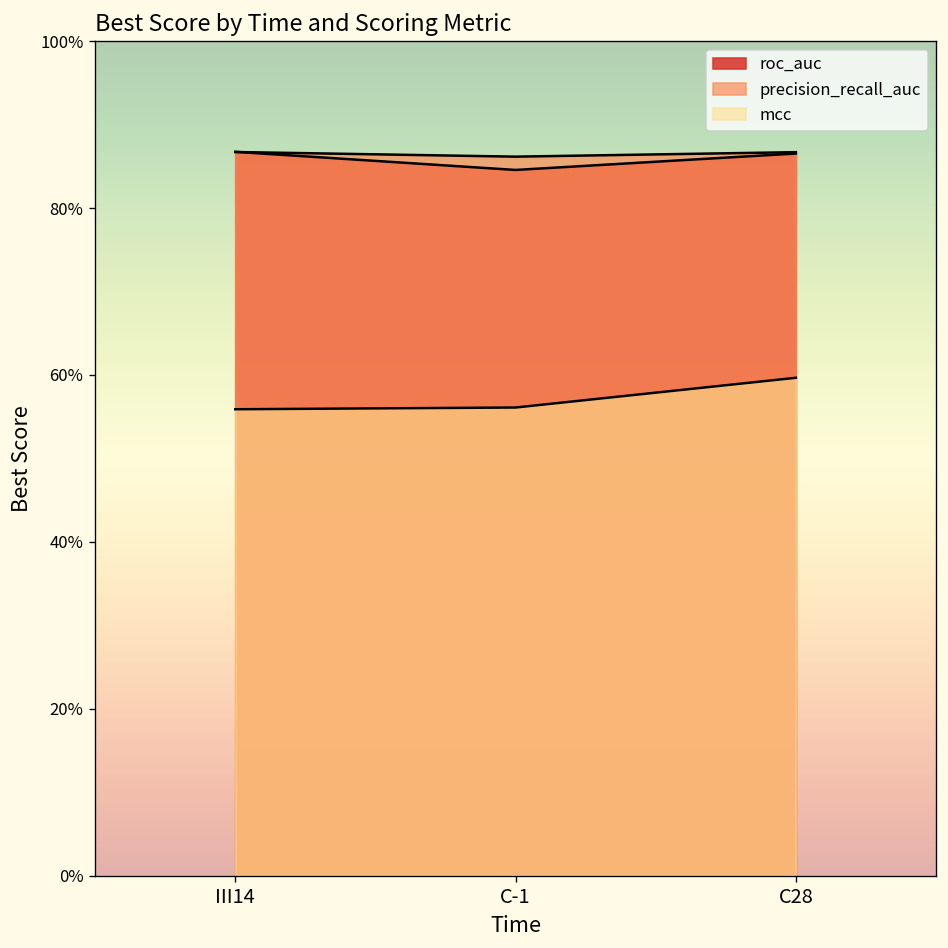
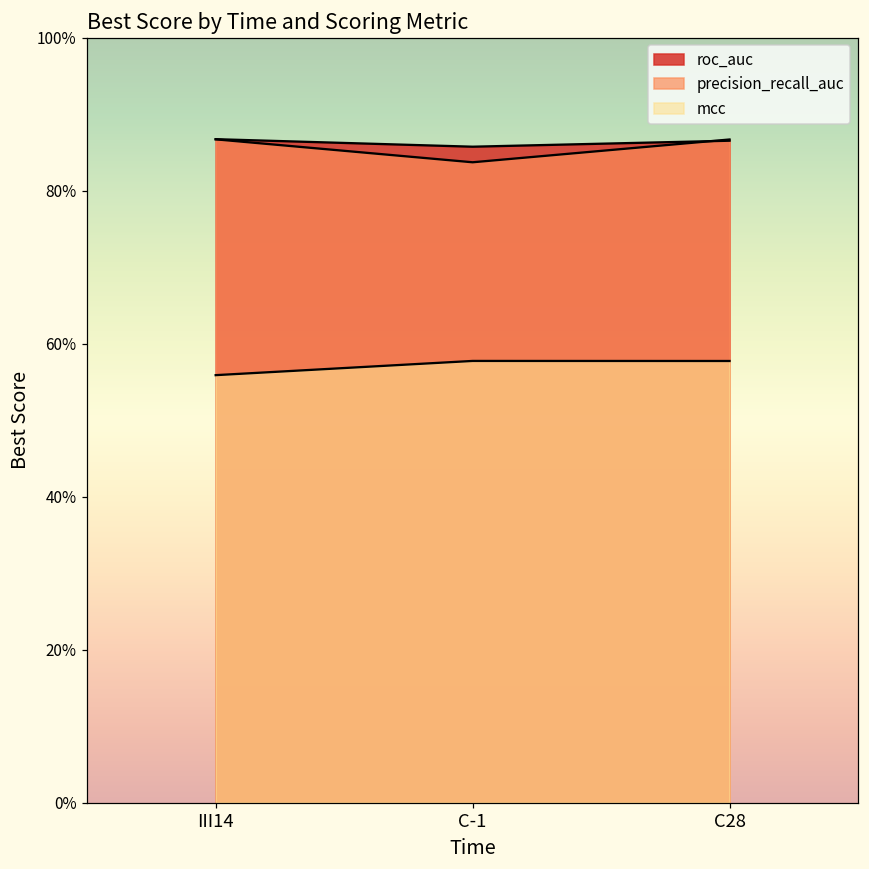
  {
    "roc_auc": {
-     "C-1": "85%"
+     "C-1": "86%"
    },
    "precision_recall_auc": {
-     "C-1": "86%"
+     "C-1": "84%"
    },
    "mcc": {
      "III14": "56%",
-     "C-1": "56%",
-     "C28": "60%"
+     "C-1": "58%",
+     "C28": "58%"
    }
  }
